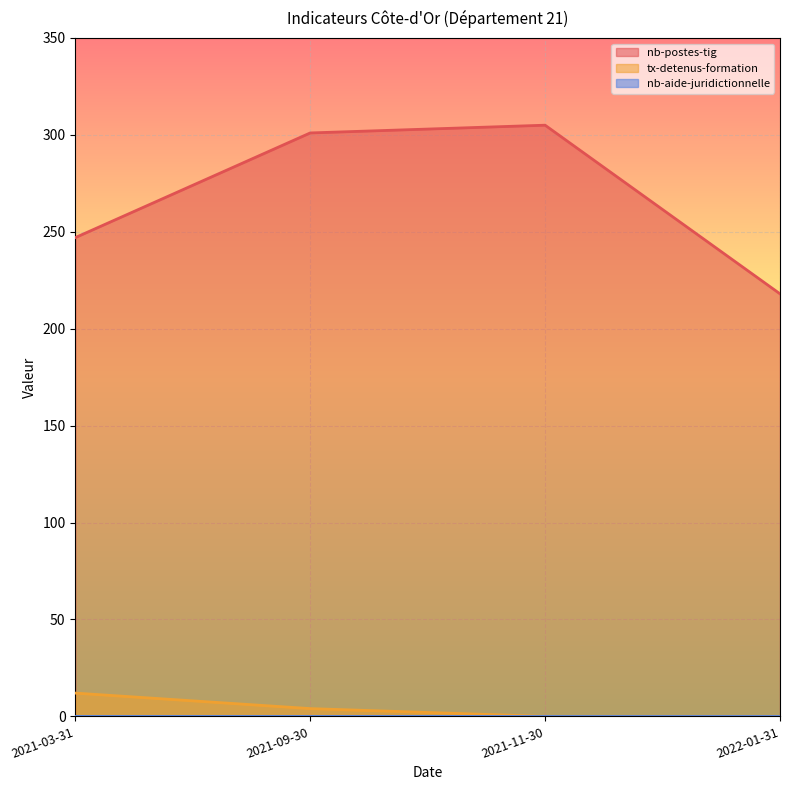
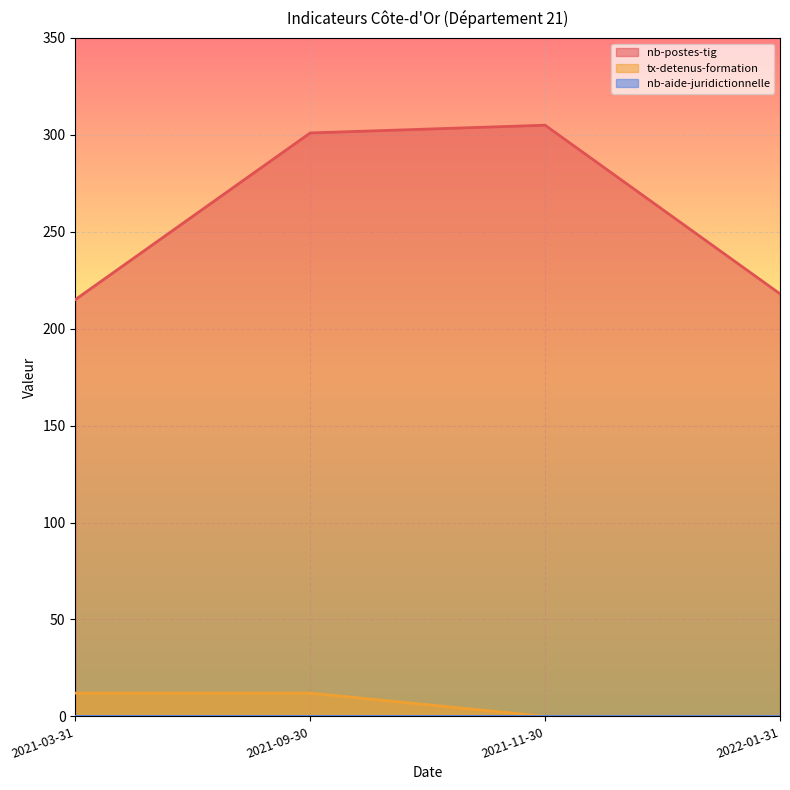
  {
    "nb-postes-tig": {
-     "2021-03-31": 247,
+     "2021-03-31": 215,
      "2021-09-30": 301,
      "2021-11-30": 305,
      "2022-01-31": 218
    },
    "tx-detenus-formation": {
      "2021-03-31": 12,
-     "2021-09-30": 4
+     "2021-09-30": 12
    },
    "nb-aide-juridictionnelle": {
      "2021-03-31": 0,
      "2021-09-30": 0
    }
  }
